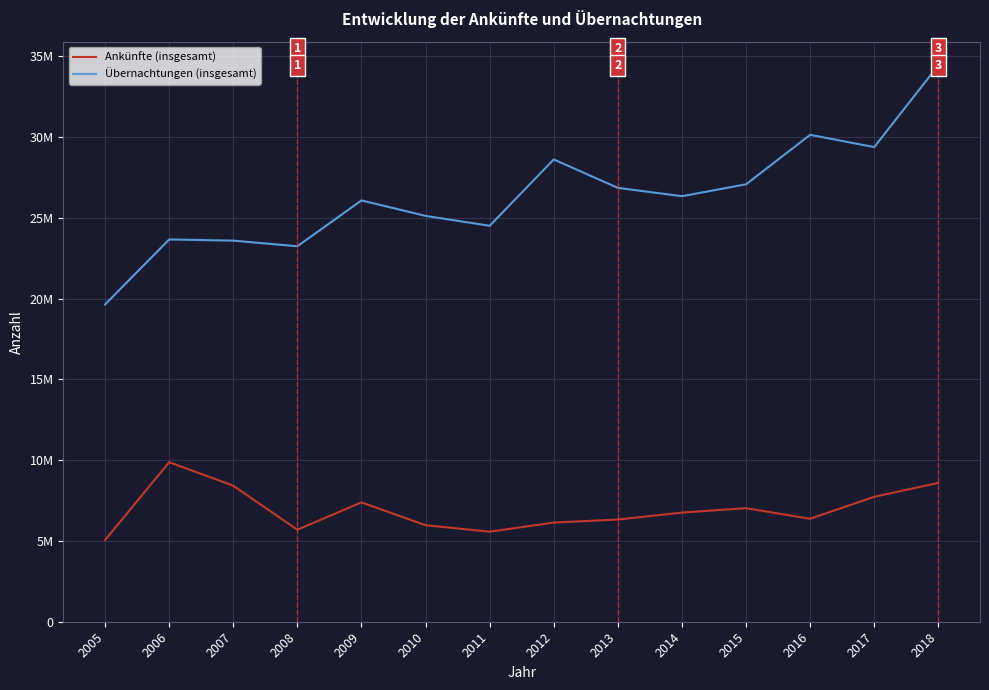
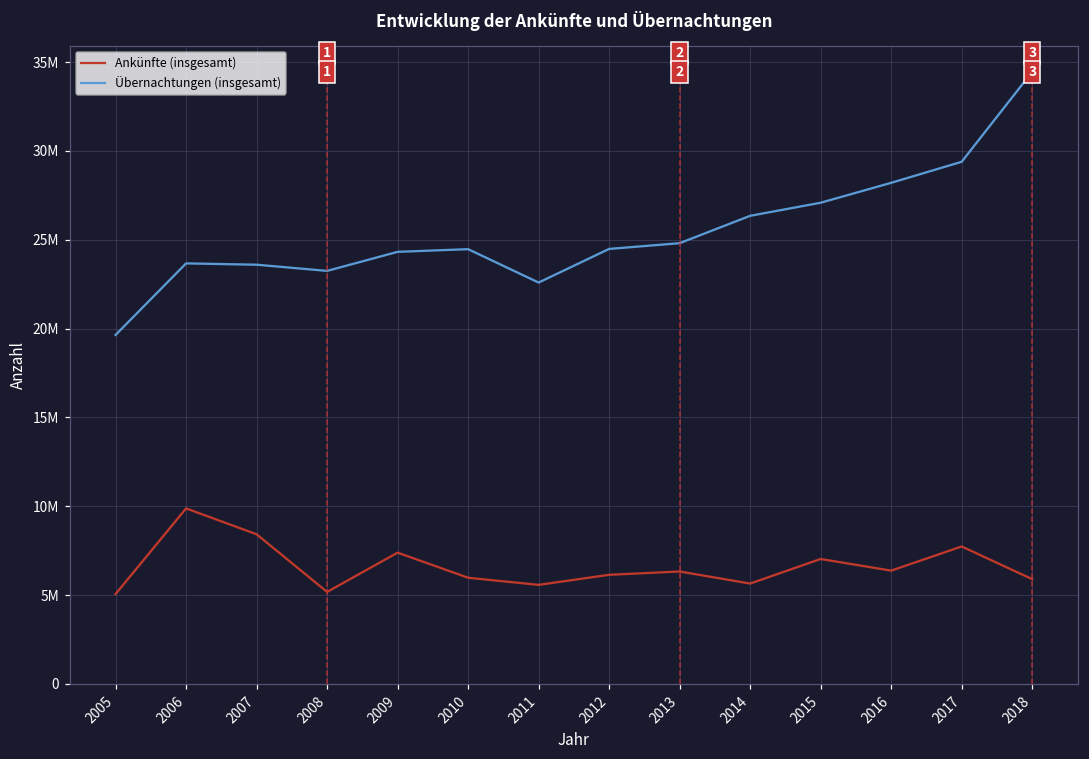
  {
    "Ankünfte (insgesamt)": {
      "2005": 5100000,
      "2006": 9900000,
      "2007": 8400000,
-     "2008": 5700000,
+     "2008": 5200000,
      "2009": 7400000,
      "2010": 6000000,
      "2011": 5600000,
      "2012": 6100000,
      "2013": 6300000,
-     "2014": 6800000,
+     "2014": 5600000,
      "2015": 7000000,
      "2016": 6400000,
      "2017": 7700000,
-     "2018": 8600000
+     "2018": 5900000
    },
    "Übernachtungen (insgesamt)": {
      "2005": 19600000,
      "2006": 23700000,
      "2007": 23600000,
      "2008": 23200000,
-     "2009": 26100000,
-     "2010": 25100000,
-     "2011": 24500000,
-     "2012": 28600000,
-     "2013": 26900000,
+     "2009": 24300000,
+     "2010": 24500000,
+     "2011": 22600000,
+     "2012": 24500000,
+     "2013": 24800000,
      "2014": 26300000,
      "2015": 27100000,
-     "2016": 30100000,
+     "2016": 28200000,
      "2017": 29400000
    }
  }
